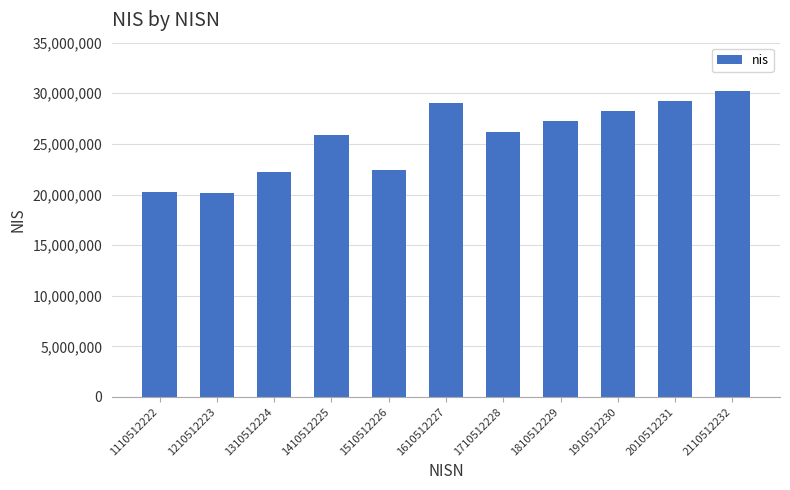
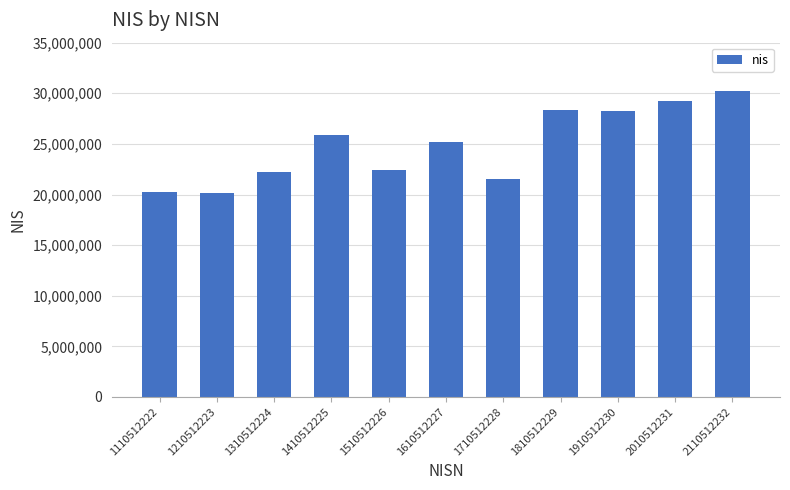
  {
    "1110512222": "20,200,000",
    "1210512223": "20,200,000",
    "1310512224": "22,200,000",
    "1410512225": "25,900,000",
    "1510512226": "22,400,000",
-   "1610512227": "29,100,000",
-   "1710512228": "26,200,000",
-   "1810512229": "27,200,000",
+   "1610512227": "25,200,000",
+   "1710512228": "21,500,000",
+   "1810512229": "28,400,000",
    "1910512230": "28,200,000",
    "2010512231": "29,200,000",
    "2110512232": "30,200,000"
  }
